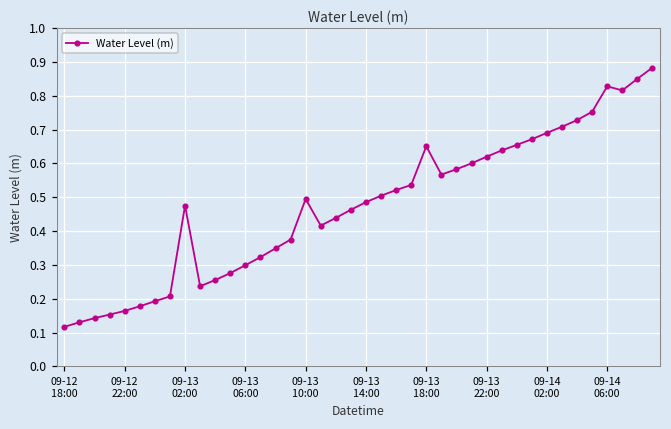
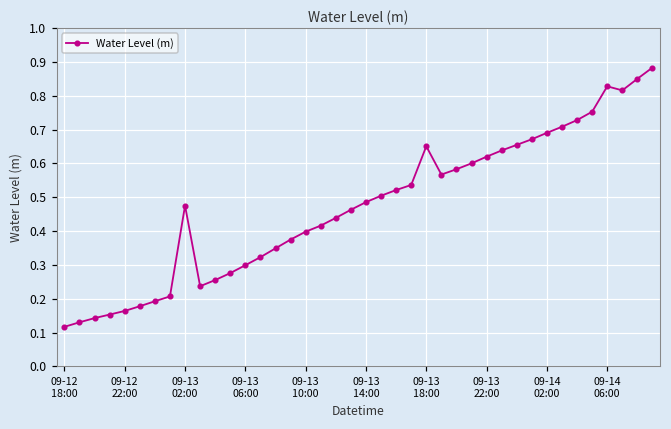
  {
    "09-12 18:00": 0.12,
    "09-12 22:00": 0.16,
    "09-13 02:00": 0.48,
    "09-13 06:00": 0.30,
-   "09-13 10:00": 0.49,
+   "09-13 10:00": 0.40,
    "09-13 14:00": 0.49,
    "09-13 18:00": 0.65,
    "09-13 22:00": 0.62,
    "09-14 02:00": 0.69,
    "09-14 06:00": 0.83
  }
